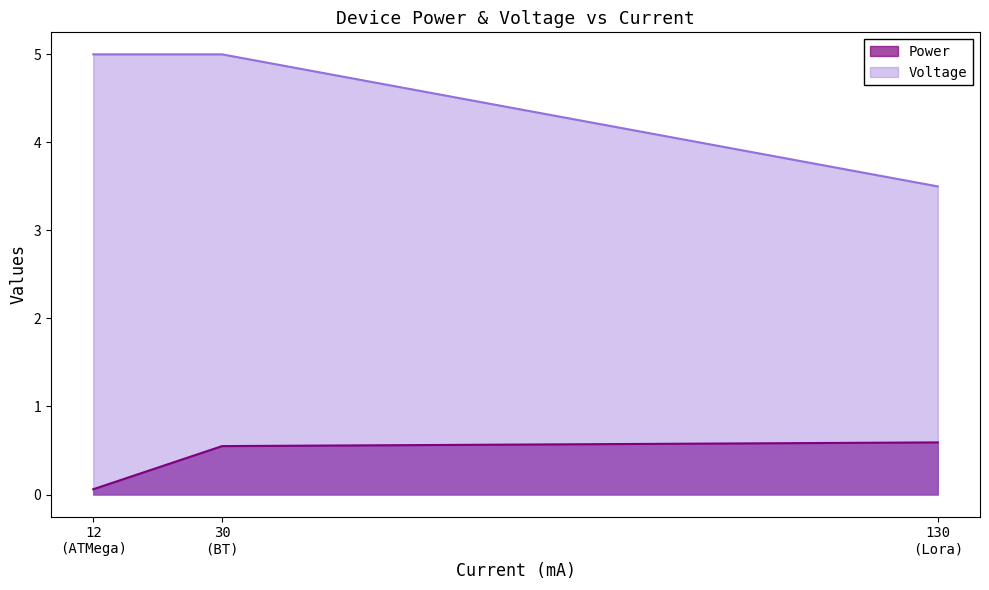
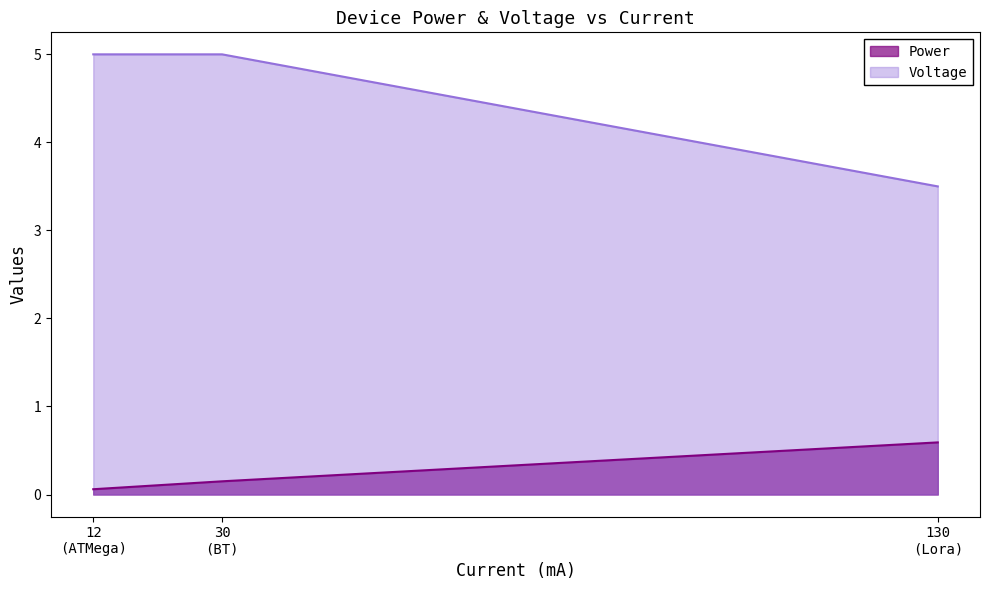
  {
    "Power": {
      "12 (ATMega)": 0.1,
-     "30 (BT)": 0.6,
+     "30 (BT)": 0.2,
      "130 (Lora)": 0.6
    },
    "Voltage": {
      "12 (ATMega)": 5.0,
      "30 (BT)": 5.0,
      "130 (Lora)": 3.5
    }
  }
